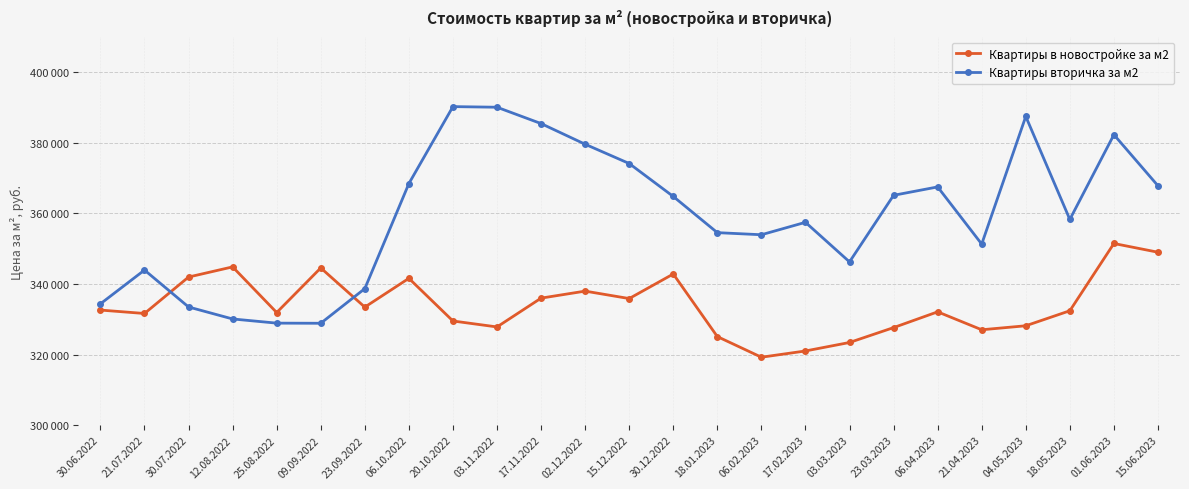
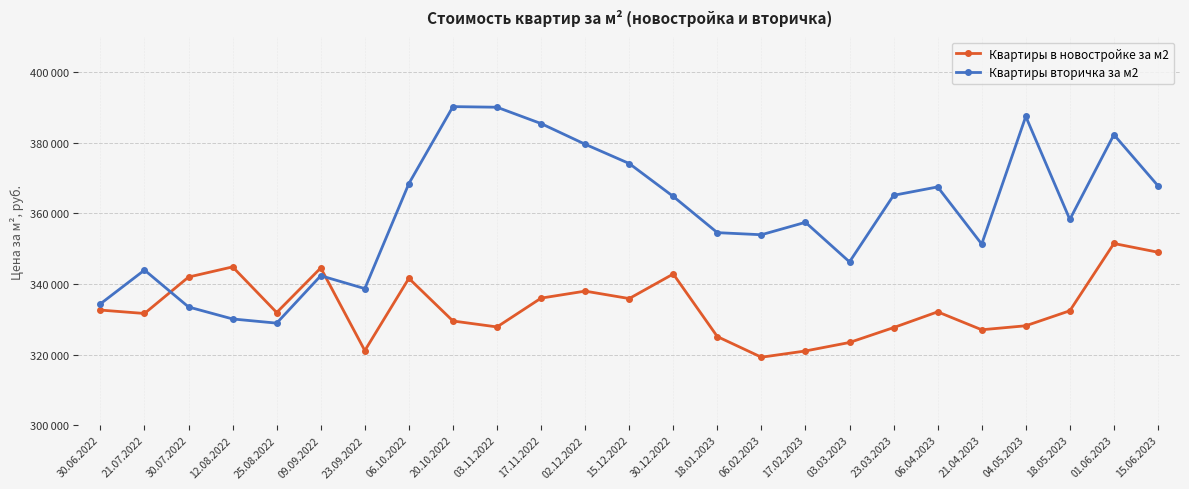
  {
    "Квартиры в новостройке за м2": {
      "30.06.2022": 333000,
      "21.07.2022": 332000,
      "30.07.2022": 342000,
      "12.08.2022": 345000,
      "25.08.2022": 332000,
      "09.09.2022": 345000,
-     "23.09.2022": 333000,
+     "23.09.2022": 321000,
      "06.10.2022": 342000,
      "20.10.2022": 330000,
      "03.11.2022": 328000,
      "17.11.2022": 336000,
      "02.12.2022": 338000,
      "15.12.2022": 336000,
      "30.12.2022": 343000,
      "18.01.2023": 325000,
      "06.02.2023": 319000,
      "17.02.2023": 321000,
      "03.03.2023": 323000,
      "23.03.2023": 328000,
      "06.04.2023": 332000,
      "21.04.2023": 327000,
      "04.05.2023": 328000,
      "18.05.2023": 332000,
      "01.06.2023": 351000,
      "15.06.2023": 349000
    },
    "Квартиры вторичка за м2": {
      "30.06.2022": 334000,
      "21.07.2022": 344000,
      "30.07.2022": 333000,
      "12.08.2022": 330000,
      "25.08.2022": 329000,
-     "09.09.2022": 329000,
+     "09.09.2022": 342000,
      "23.09.2022": 339000,
      "06.10.2022": 368000,
      "20.10.2022": 390000,
      "03.11.2022": 390000,
      "17.11.2022": 385000,
      "02.12.2022": 380000,
      "15.12.2022": 374000,
      "30.12.2022": 365000,
      "18.01.2023": 355000,
      "06.02.2023": 354000,
      "17.02.2023": 357000,
      "03.03.2023": 346000,
      "23.03.2023": 365000,
      "06.04.2023": 367000,
      "21.04.2023": 351000,
      "04.05.2023": 387000,
      "18.05.2023": 358000,
      "01.06.2023": 382000,
      "15.06.2023": 368000
    }
  }
